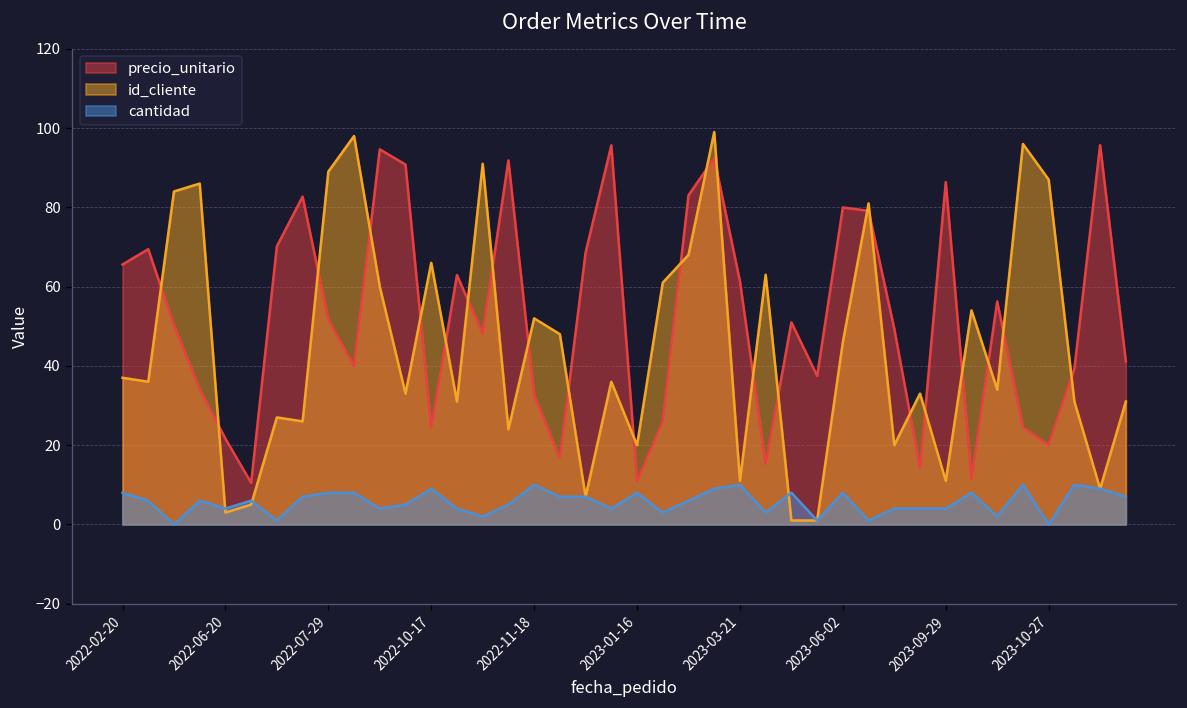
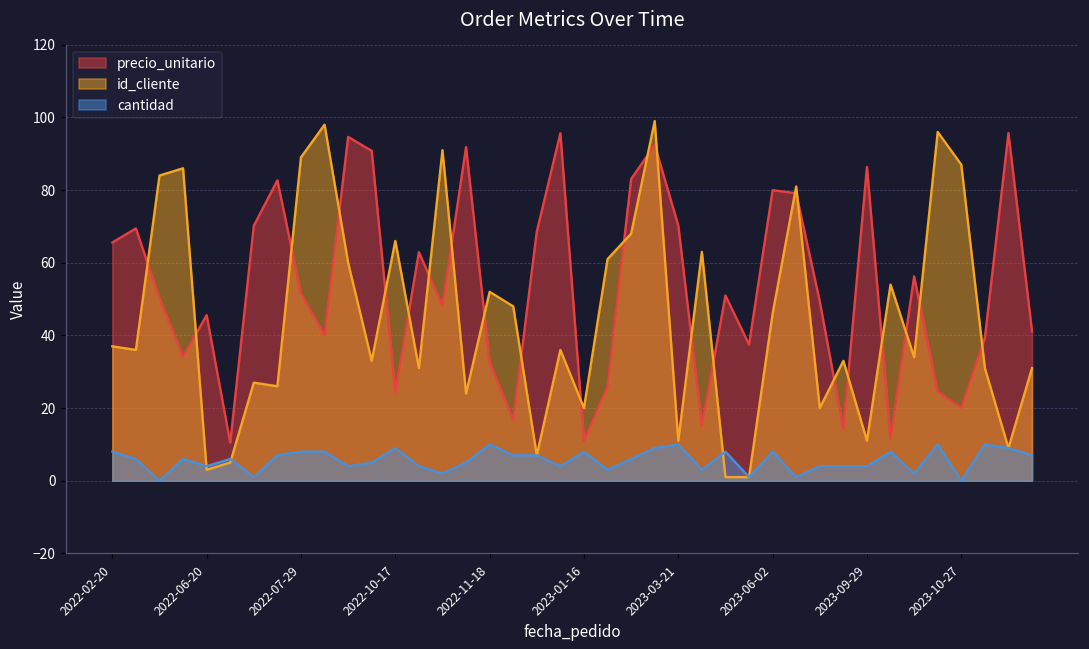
  {
    "precio_unitario": {
-     "2022-06-20": 22,
-     "2023-03-21": 61
+     "2022-06-20": 46,
+     "2023-03-21": 70
    },
    "id_cliente": {
      "2022-06-20": 3,
      "2023-03-21": 11
    },
    "cantidad": {
      "2022-06-20": 4,
      "2023-03-21": 10
    }
  }
